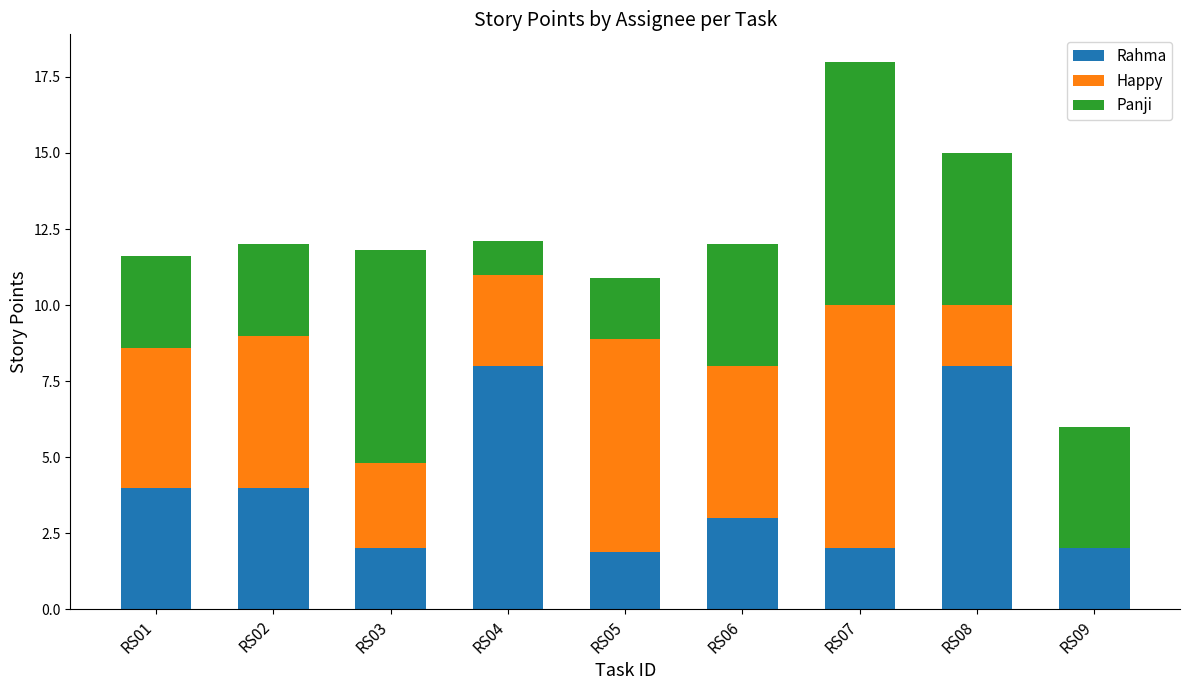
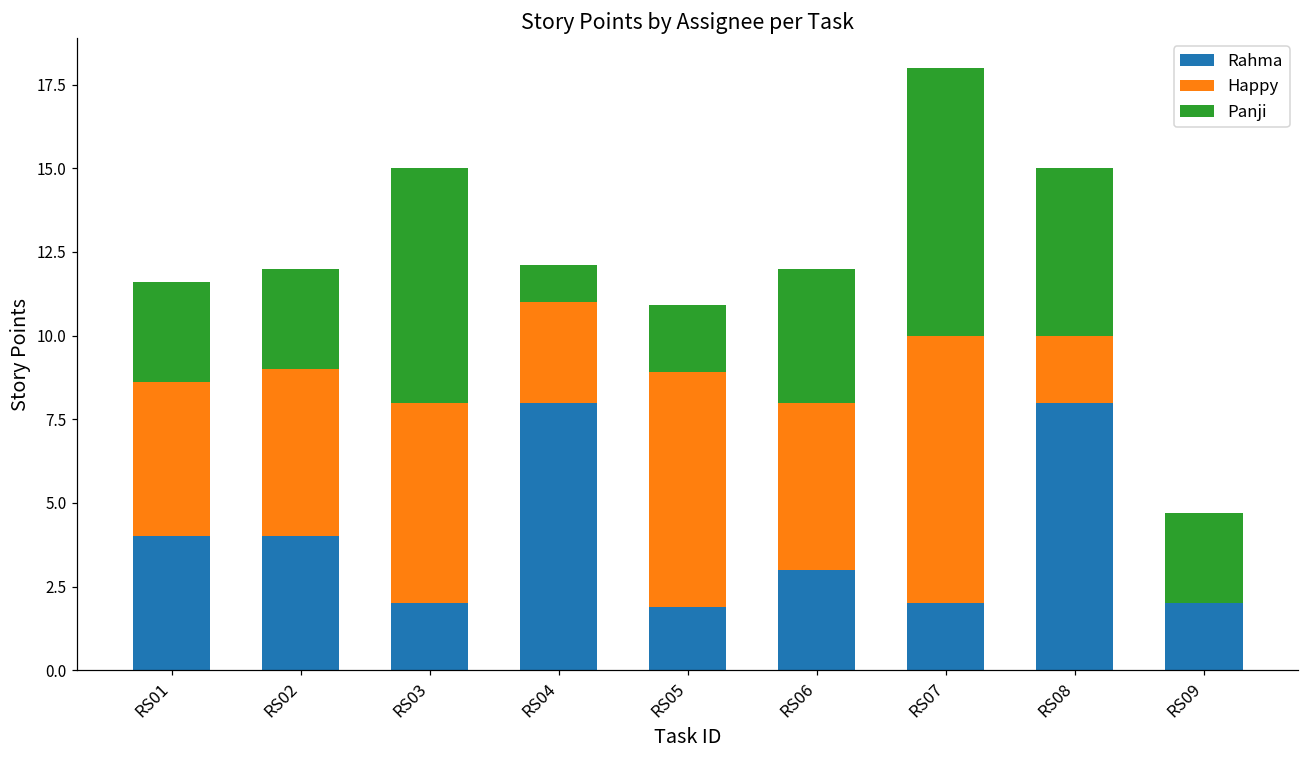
  {
    "Rahma": {
      "RS01": 4.0,
      "RS02": 4.0,
      "RS03": 2.0,
      "RS04": 8.0,
      "RS05": 1.9,
      "RS06": 3.0,
      "RS07": 2.0,
      "RS08": 8.0,
      "RS09": 2.0
    },
    "Happy": {
      "RS01": 4.6,
      "RS02": 5.0,
-     "RS03": 2.8,
+     "RS03": 6.0,
      "RS04": 3.0,
      "RS05": 7.0,
      "RS06": 5.0,
      "RS07": 8.0,
      "RS08": 2.0,
      "RS09": 0.0
    },
    "Panji": {
      "RS01": 3.0,
      "RS02": 3.0,
      "RS03": 7.0,
      "RS04": 1.1,
      "RS05": 2.0,
      "RS06": 4.0,
      "RS07": 8.0,
      "RS08": 5.0,
-     "RS09": 4.0
+     "RS09": 2.7
    }
  }
